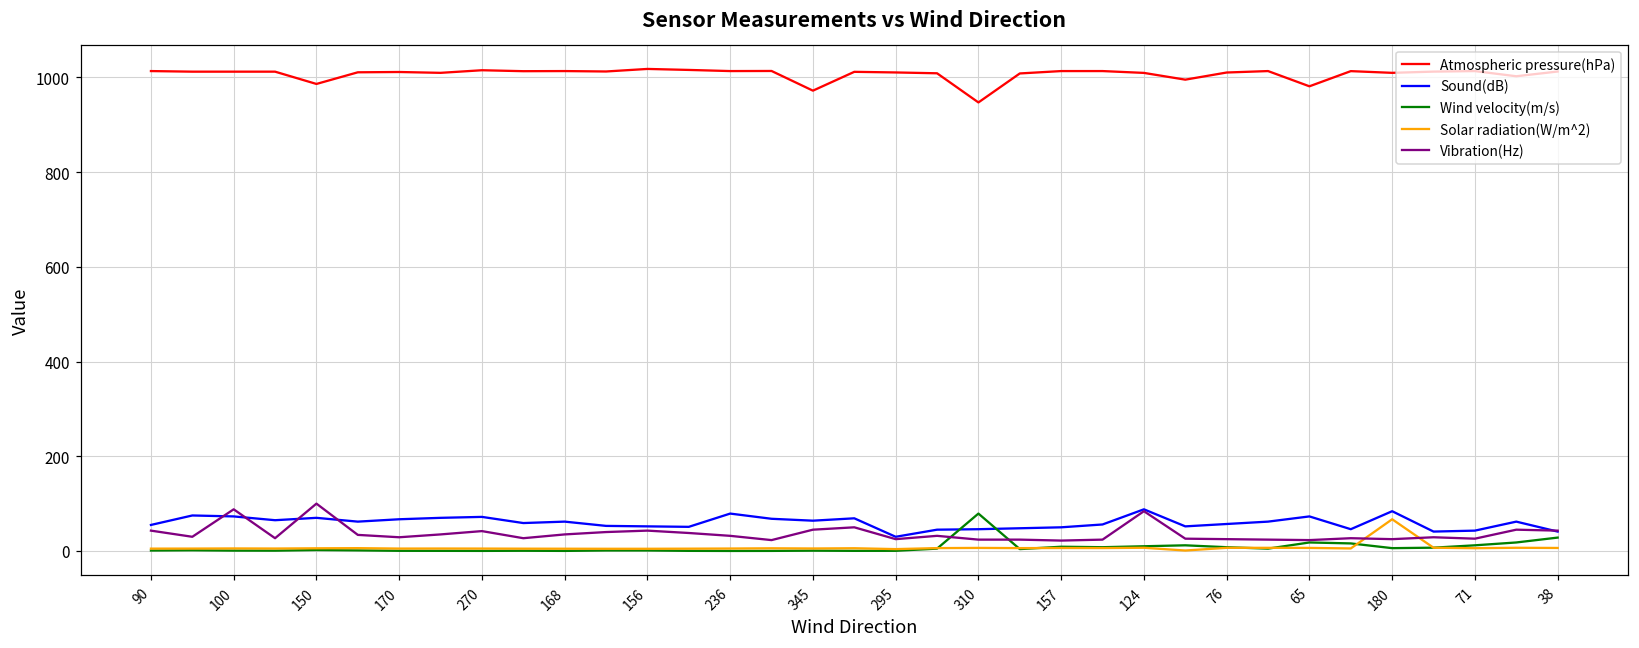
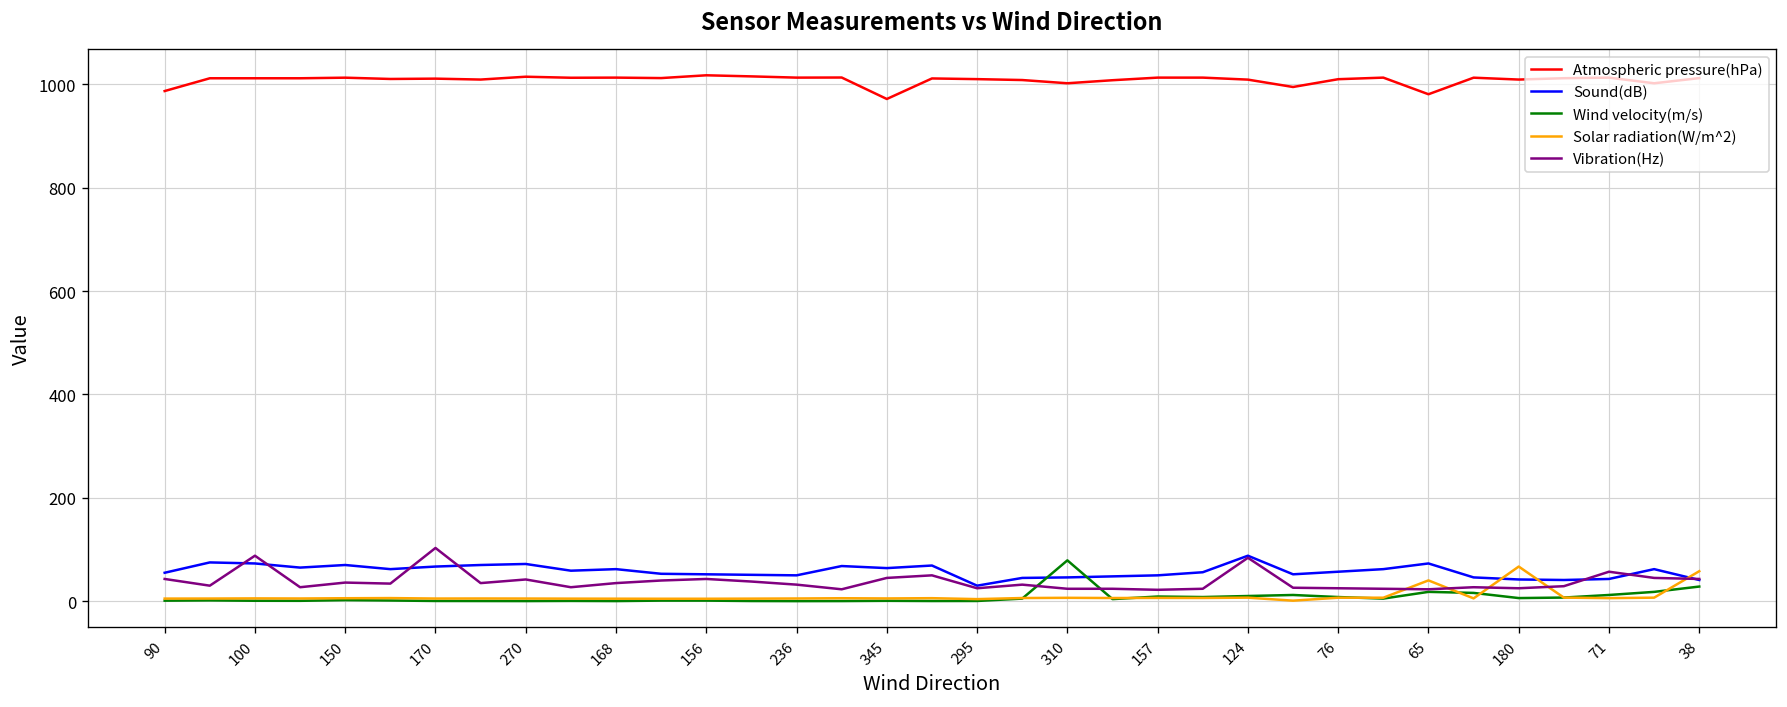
  {
    "Atmospheric pressure(hPa)": {
-     "90": 1010,
+     "90": 990,
      "100": 1010,
-     "150": 990,
+     "150": 1010,
      "170": 1010,
      "270": 1020,
      "168": 1010,
      "156": 1020,
      "236": 1010,
      "345": 970,
      "295": 1010,
-     "310": 950,
+     "310": 1000,
      "157": 1010,
      "124": 1010,
      "76": 1010,
      "65": 980,
      "180": 1010
    },
    "Sound(dB)": {
      "90": 60,
      "100": 70,
      "150": 70,
      "170": 70,
      "270": 70,
      "168": 60,
      "156": 50,
-     "236": 80,
+     "236": 50,
      "345": 60,
      "310": 50,
      "157": 50,
      "76": 60,
      "65": 70,
-     "180": 80,
+     "180": 40,
      "71": 40
    },
    "Wind velocity(m/s)": {
      "310": 80,
      "180": 10,
      "71": 10,
      "38": 30
    },
    "Solar radiation(W/m^2)": {
      "310": 10,
-     "65": 10,
+     "65": 40,
      "180": 70,
      "71": 10,
-     "38": 10
+     "38": 60
    },
    "Vibration(Hz)": {
      "90": 40,
      "100": 90,
-     "150": 100,
-     "170": 30,
+     "150": 40,
+     "170": 100,
      "270": 40,
      "168": 40,
      "156": 40,
      "236": 30,
      "345": 50,
      "310": 20,
      "157": 20,
      "76": 30,
      "180": 30,
-     "71": 30
+     "71": 60
    }
  }
